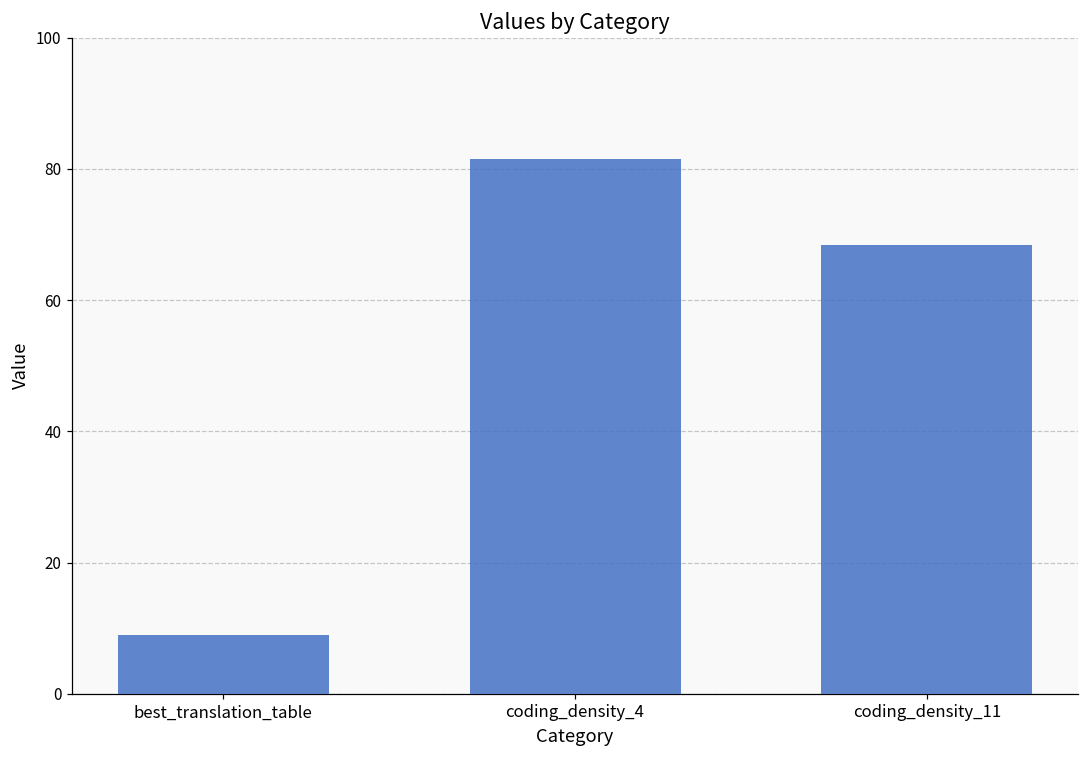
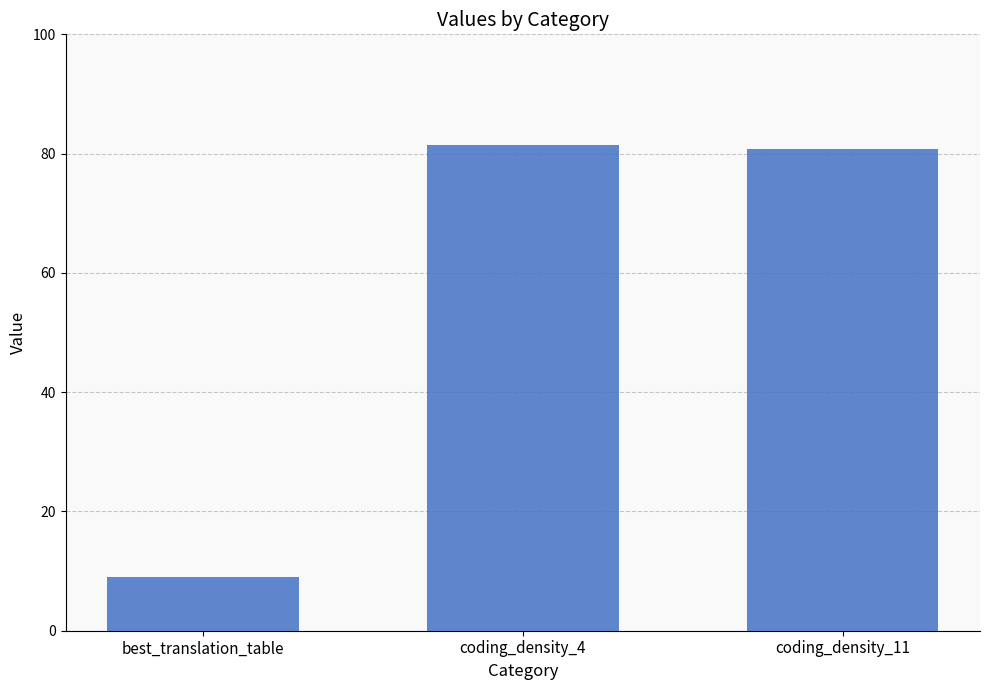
  {
    "best_translation_table": 9,
    "coding_density_4": 82,
-   "coding_density_11": 68
+   "coding_density_11": 81
  }
